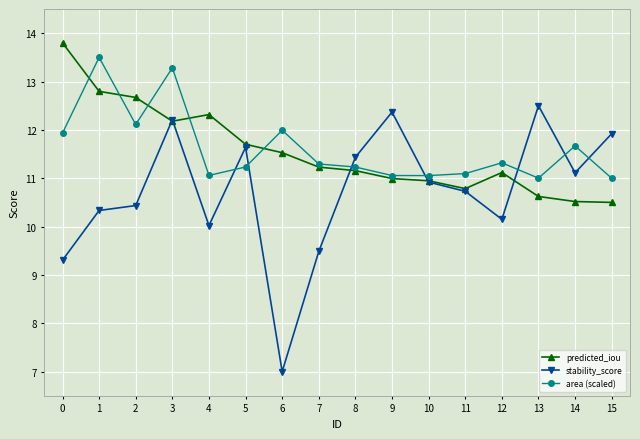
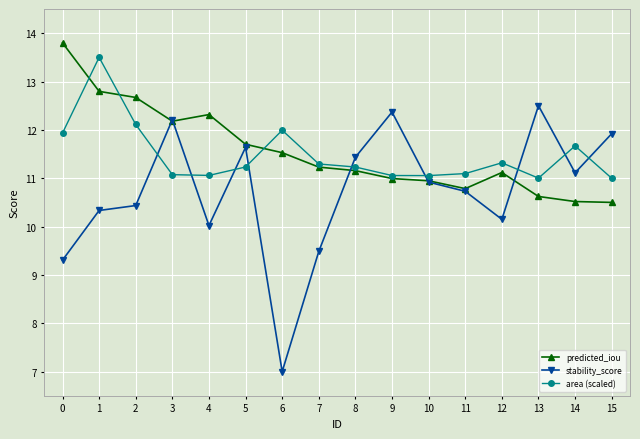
  {
    "predicted_iou": {
      "0": 13.8,
      "1": 12.8,
      "2": 12.7,
      "4": 12.3,
      "5": 11.7,
      "6": 11.5,
      "7": 11.2,
      "8": 11.2,
      "9": 11.0,
      "11": 10.8,
      "12": 11.1,
      "13": 10.6,
      "14": 10.5,
      "15": 10.5
    },
    "stability_score": {
      "0": 9.3,
      "1": 10.3,
      "2": 10.4,
      "4": 10.0,
      "5": 11.6,
      "6": 7.0,
      "7": 9.5,
      "8": 11.4,
      "9": 12.4,
      "11": 10.7,
      "12": 10.1,
      "13": 12.5,
      "14": 11.1,
      "15": 11.9
    },
    "area (scaled)": {
      "0": 11.9,
      "1": 13.5,
      "2": 12.1,
-     "3": 13.3,
+     "3": 11.1,
      "4": 11.1,
      "5": 11.2,
      "6": 12.0,
      "7": 11.3,
      "8": 11.2,
      "9": 11.1,
      "10": 11.1,
      "11": 11.1,
      "12": 11.3,
      "13": 11.0,
      "14": 11.7,
      "15": 11.0
    }
  }
